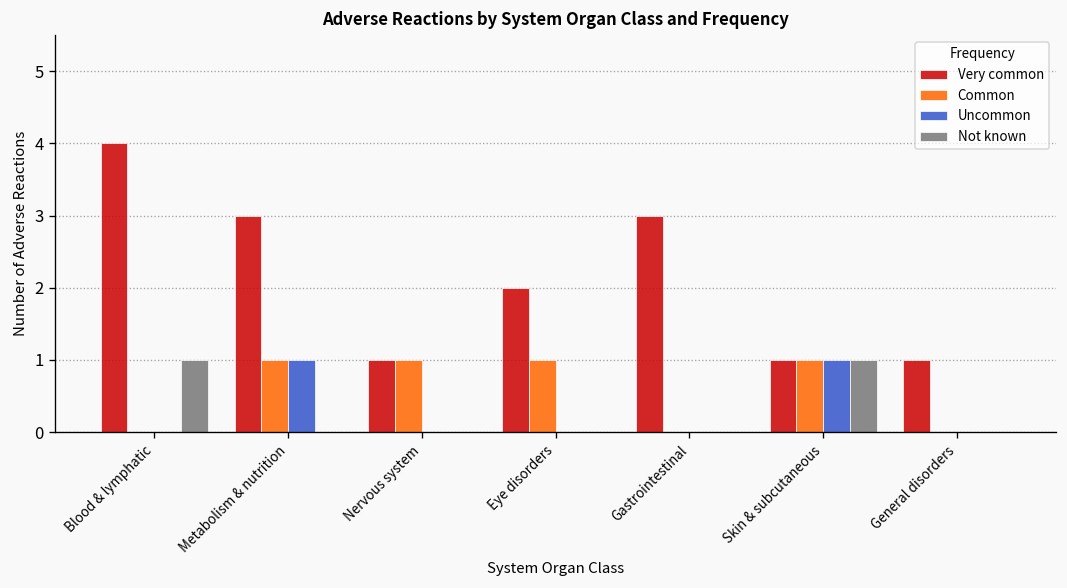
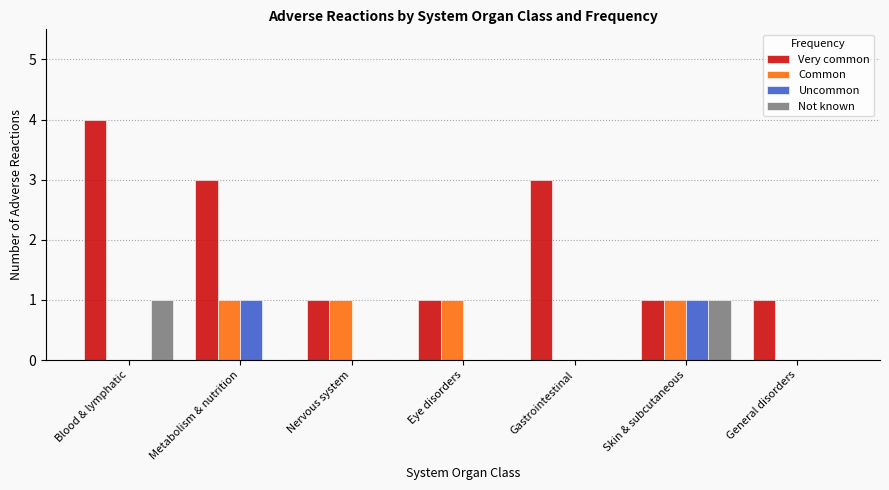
  {
    "Very common": {
      "Blood & lymphatic": 4,
      "Metabolism & nutrition": 3,
      "Nervous system": 1,
-     "Eye disorders": 2,
+     "Eye disorders": 1,
      "Gastrointestinal": 3,
      "Skin & subcutaneous": 1,
      "General disorders": 1
    },
    "Common": {
      "Blood & lymphatic": 0,
      "Metabolism & nutrition": 1,
      "Nervous system": 1,
      "Eye disorders": 1,
      "Gastrointestinal": 0,
      "Skin & subcutaneous": 1,
      "General disorders": 0
    },
    "Uncommon": {
      "Blood & lymphatic": 0,
      "Metabolism & nutrition": 1,
      "Nervous system": 0,
      "Eye disorders": 0,
      "Gastrointestinal": 0,
      "Skin & subcutaneous": 1,
      "General disorders": 0
    },
    "Not known": {
      "Blood & lymphatic": 1,
      "Metabolism & nutrition": 0,
      "Nervous system": 0,
      "Eye disorders": 0,
      "Gastrointestinal": 0,
      "Skin & subcutaneous": 1,
      "General disorders": 0
    }
  }
